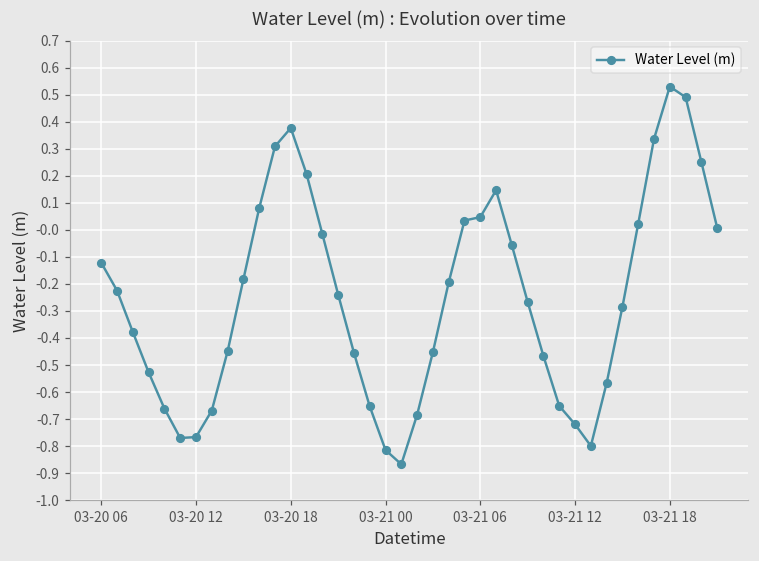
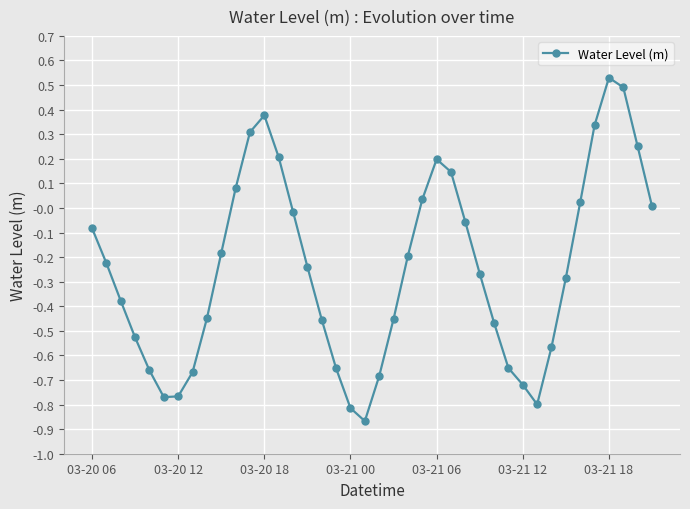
  {
-   "03-20 06": -0.12,
+   "03-20 06": -0.08,
    "03-20 12": -0.77,
    "03-20 18": 0.38,
    "03-21 00": -0.81,
-   "03-21 06": 0.05,
+   "03-21 06": 0.20,
    "03-21 12": -0.72,
    "03-21 18": 0.53
  }
